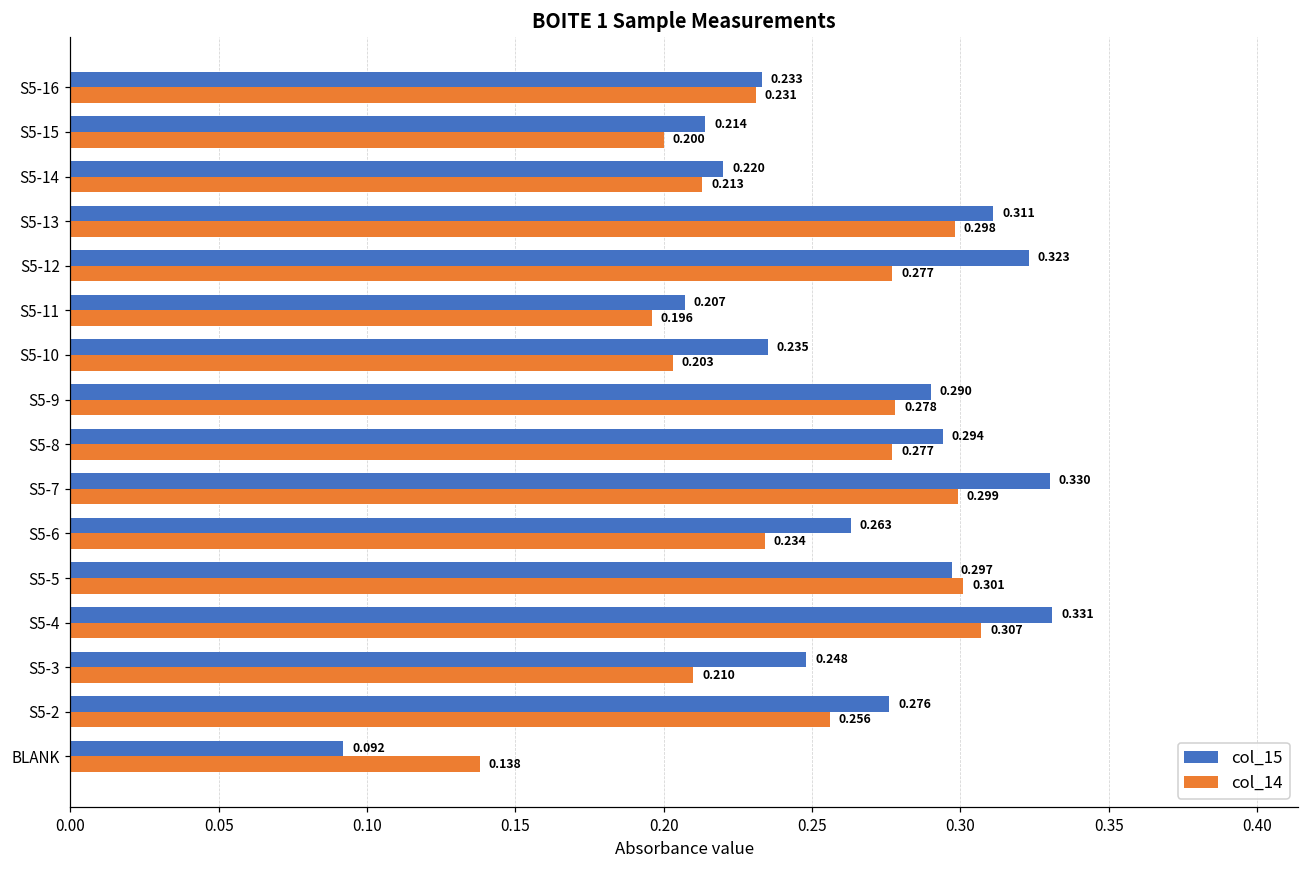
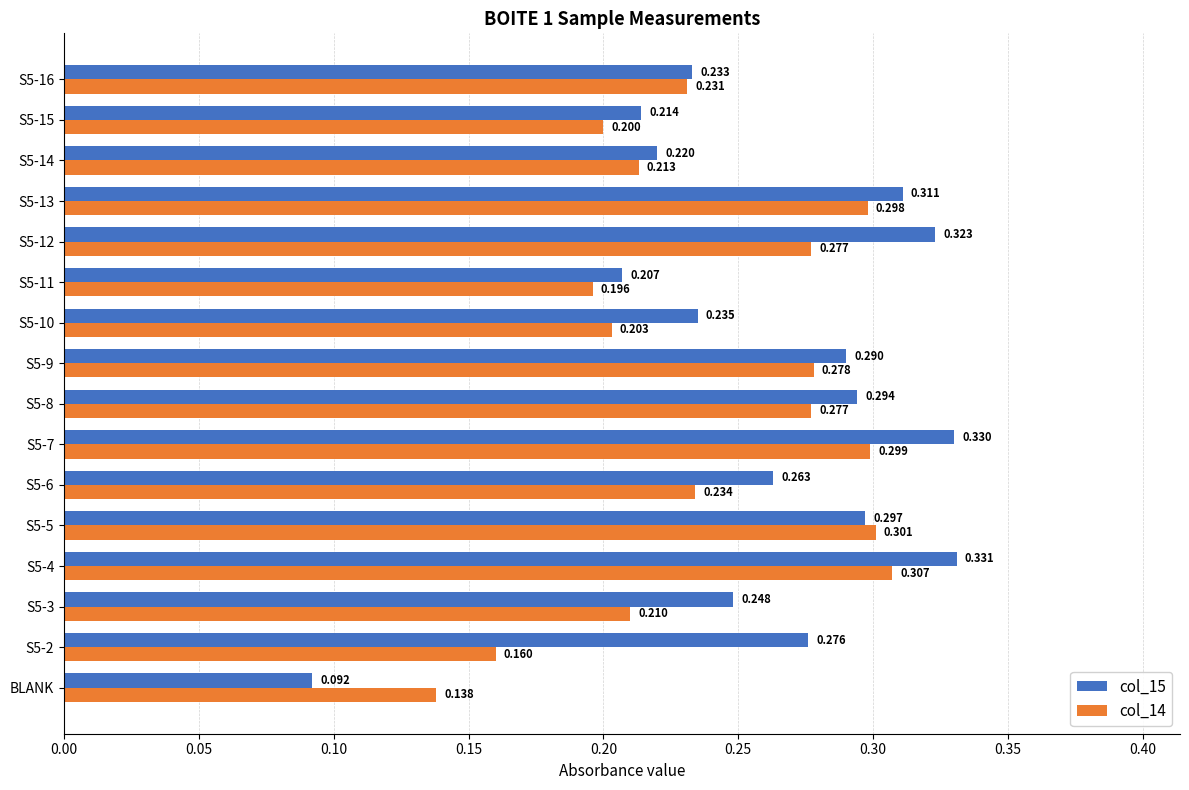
  {
    "col_15": {
      "S5-16": 0.233,
      "S5-15": 0.214,
      "S5-14": 0.220,
      "S5-13": 0.311,
      "S5-12": 0.323,
      "S5-11": 0.207,
      "S5-10": 0.235,
      "S5-9": 0.290,
      "S5-8": 0.294,
      "S5-7": 0.330,
      "S5-6": 0.263,
      "S5-5": 0.297,
      "S5-4": 0.331,
      "S5-3": 0.248,
      "S5-2": 0.276,
      "BLANK": 0.092
    },
    "col_14": {
      "S5-16": 0.231,
      "S5-15": 0.200,
      "S5-14": 0.213,
      "S5-13": 0.298,
      "S5-12": 0.277,
      "S5-11": 0.196,
      "S5-10": 0.203,
      "S5-9": 0.278,
      "S5-8": 0.277,
      "S5-7": 0.299,
      "S5-6": 0.234,
      "S5-5": 0.301,
      "S5-4": 0.307,
      "S5-3": 0.210,
-     "S5-2": 0.256,
+     "S5-2": 0.160,
      "BLANK": 0.138
    }
  }
